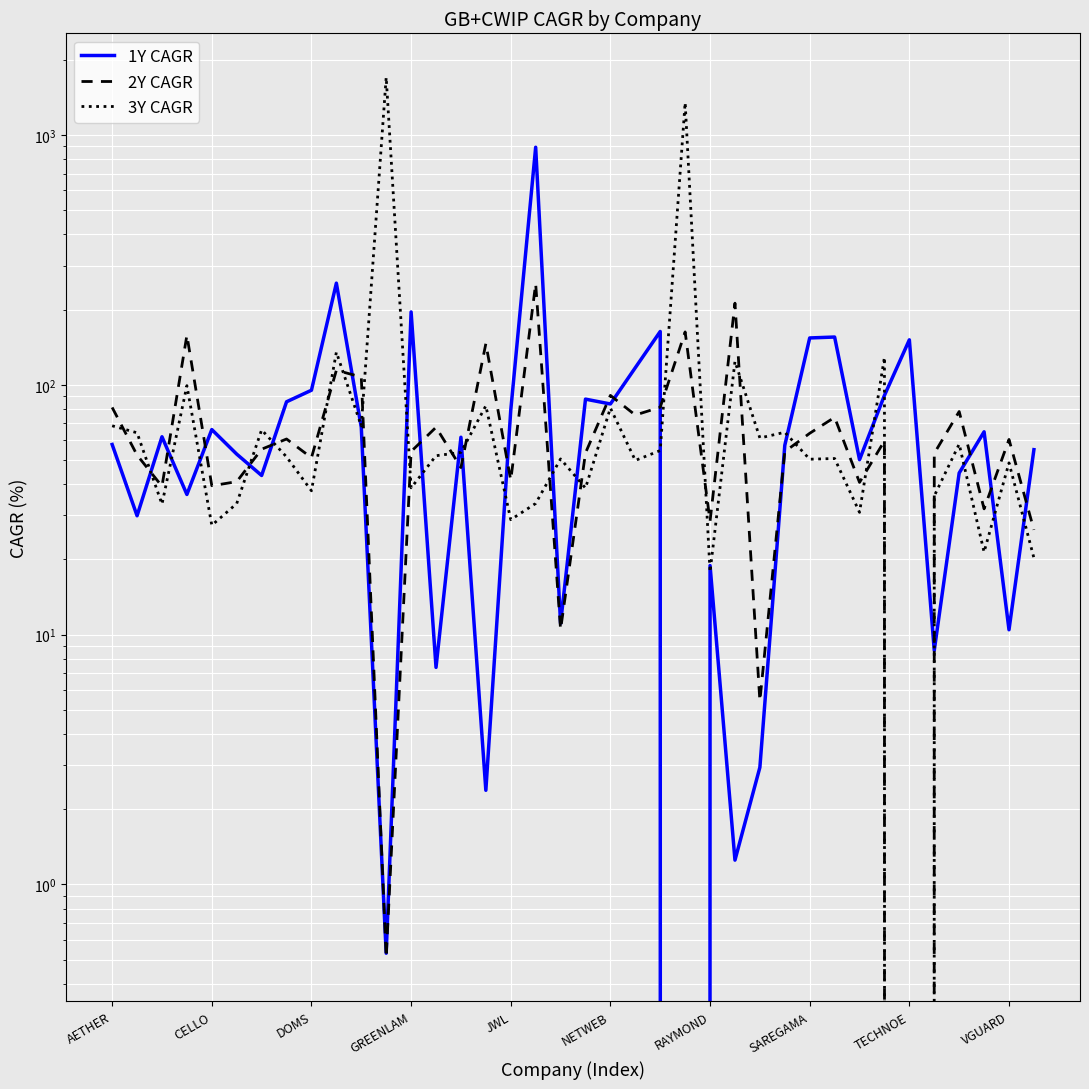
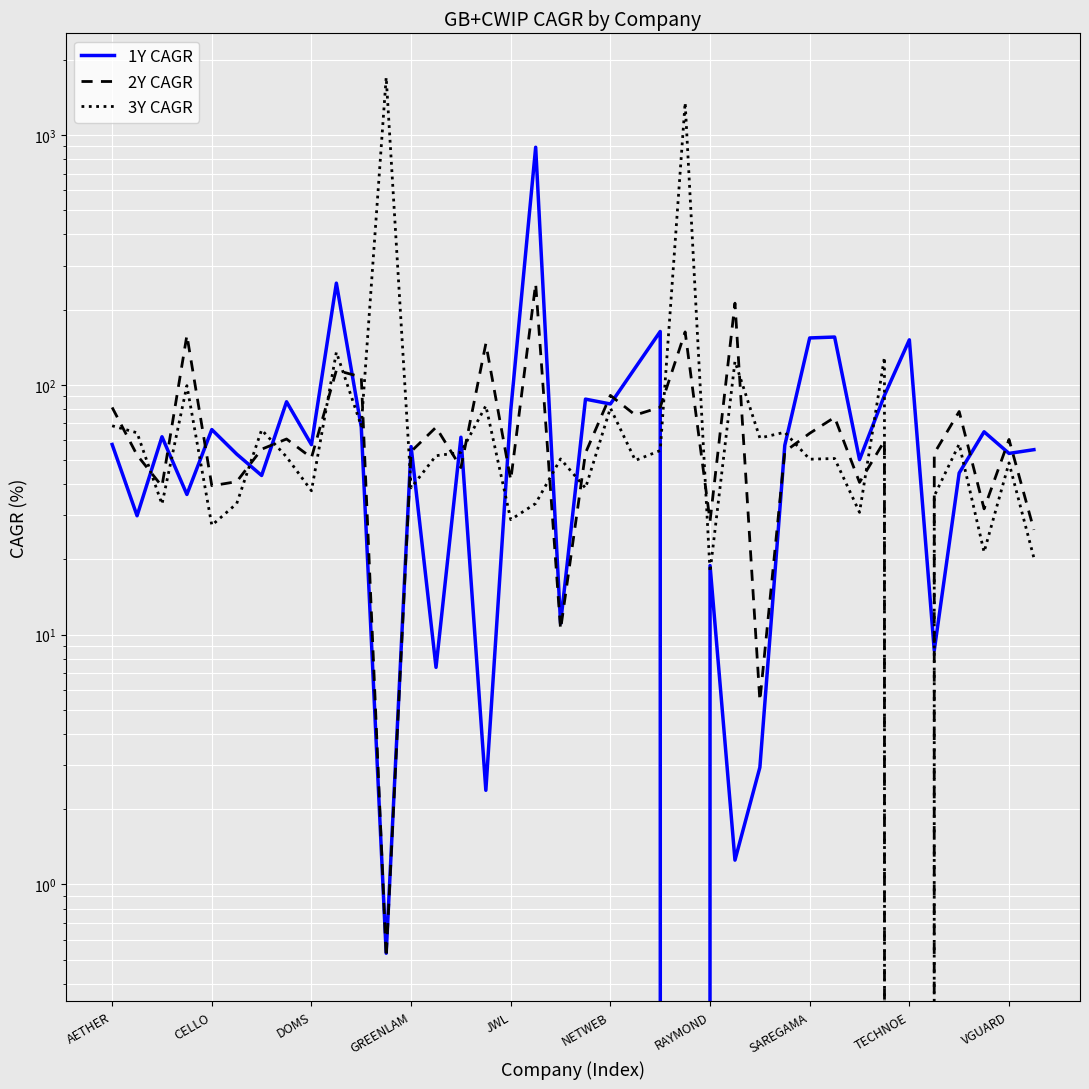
  {
    "1Y CAGR": {
      "AETHER": 58,
      "CELLO": 66,
-     "DOMS": 95,
-     "GREENLAM": 200,
+     "DOMS": 58,
+     "GREENLAM": 57,
      "JWL": 79,
      "NETWEB": 84,
      "RAYMOND": 19,
      "SAREGAMA": 150,
      "TECHNOE": 150,
-     "VGUARD": 10.5
+     "VGUARD": 53
    }
  }
